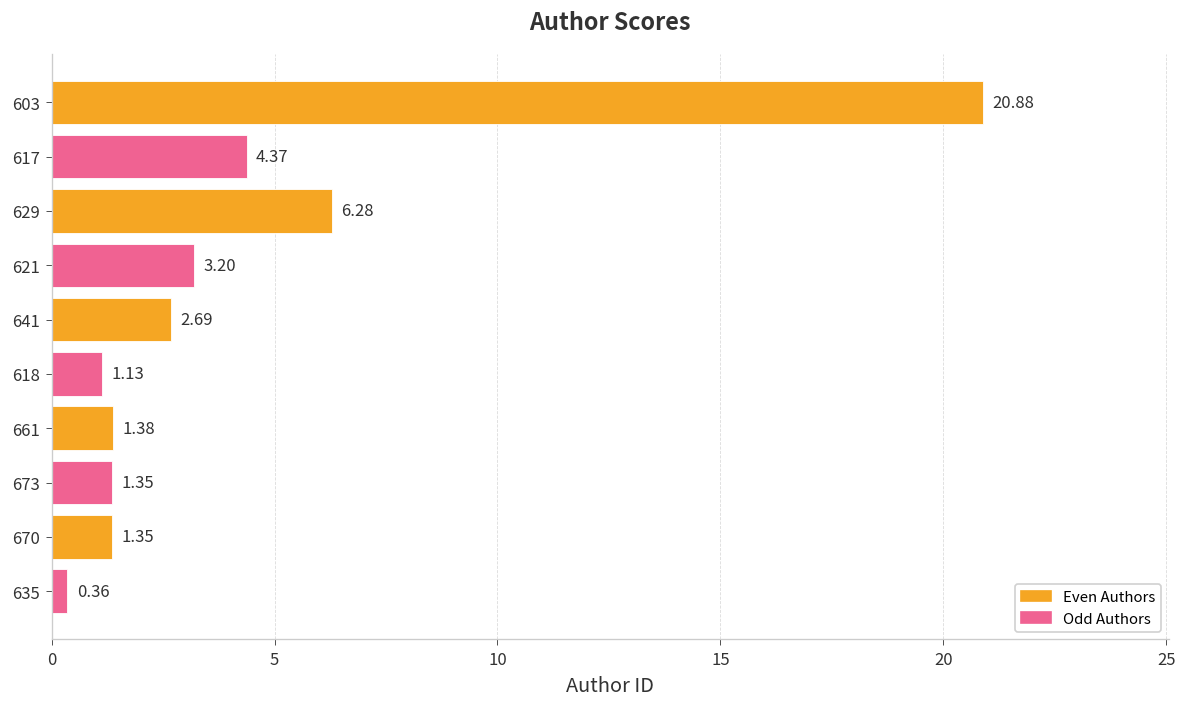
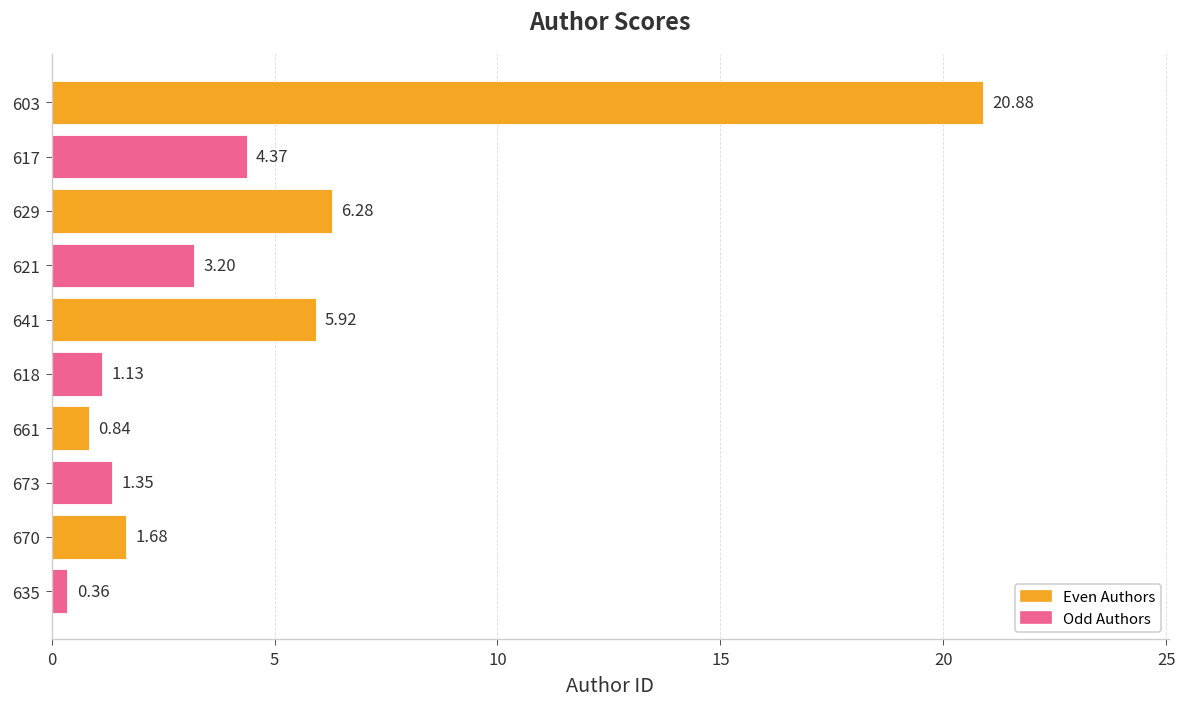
  {
    "603": 20.88,
    "617": 4.37,
    "629": 6.28,
    "621": 3.20,
-   "641": 2.69,
+   "641": 5.92,
    "618": 1.13,
-   "661": 1.38,
+   "661": 0.84,
    "673": 1.35,
-   "670": 1.35,
+   "670": 1.68,
    "635": 0.36
  }
